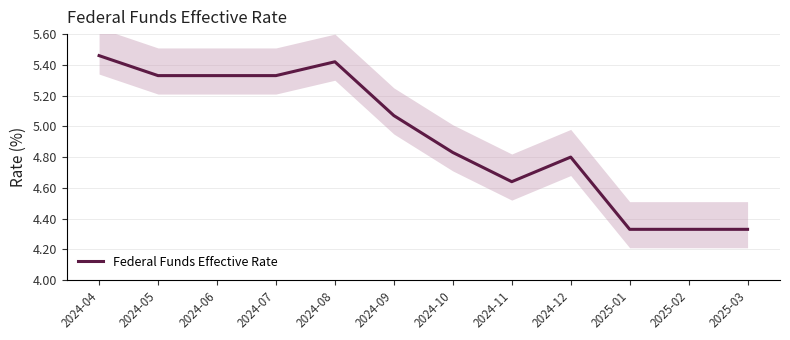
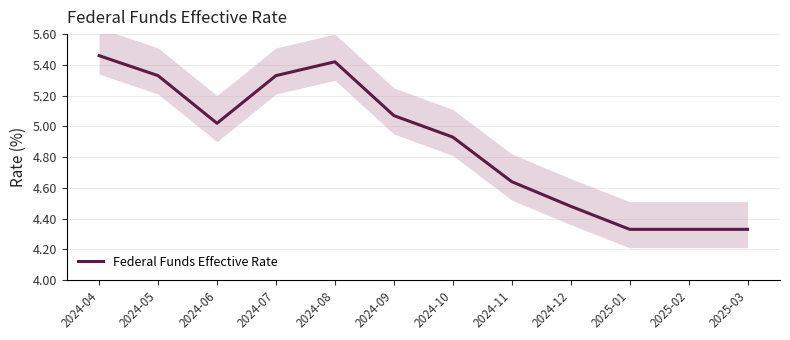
  {
    "Federal Funds Effective Rate": {
      "2024-04": 5.46,
      "2024-05": 5.33,
-     "2024-06": 5.33,
+     "2024-06": 5.02,
      "2024-07": 5.33,
      "2024-08": 5.42,
      "2024-09": 5.07,
-     "2024-10": 4.83,
+     "2024-10": 4.93,
      "2024-11": 4.64,
-     "2024-12": 4.80,
+     "2024-12": 4.48,
      "2025-01": 4.33,
      "2025-02": 4.33,
      "2025-03": 4.33
    }
  }
